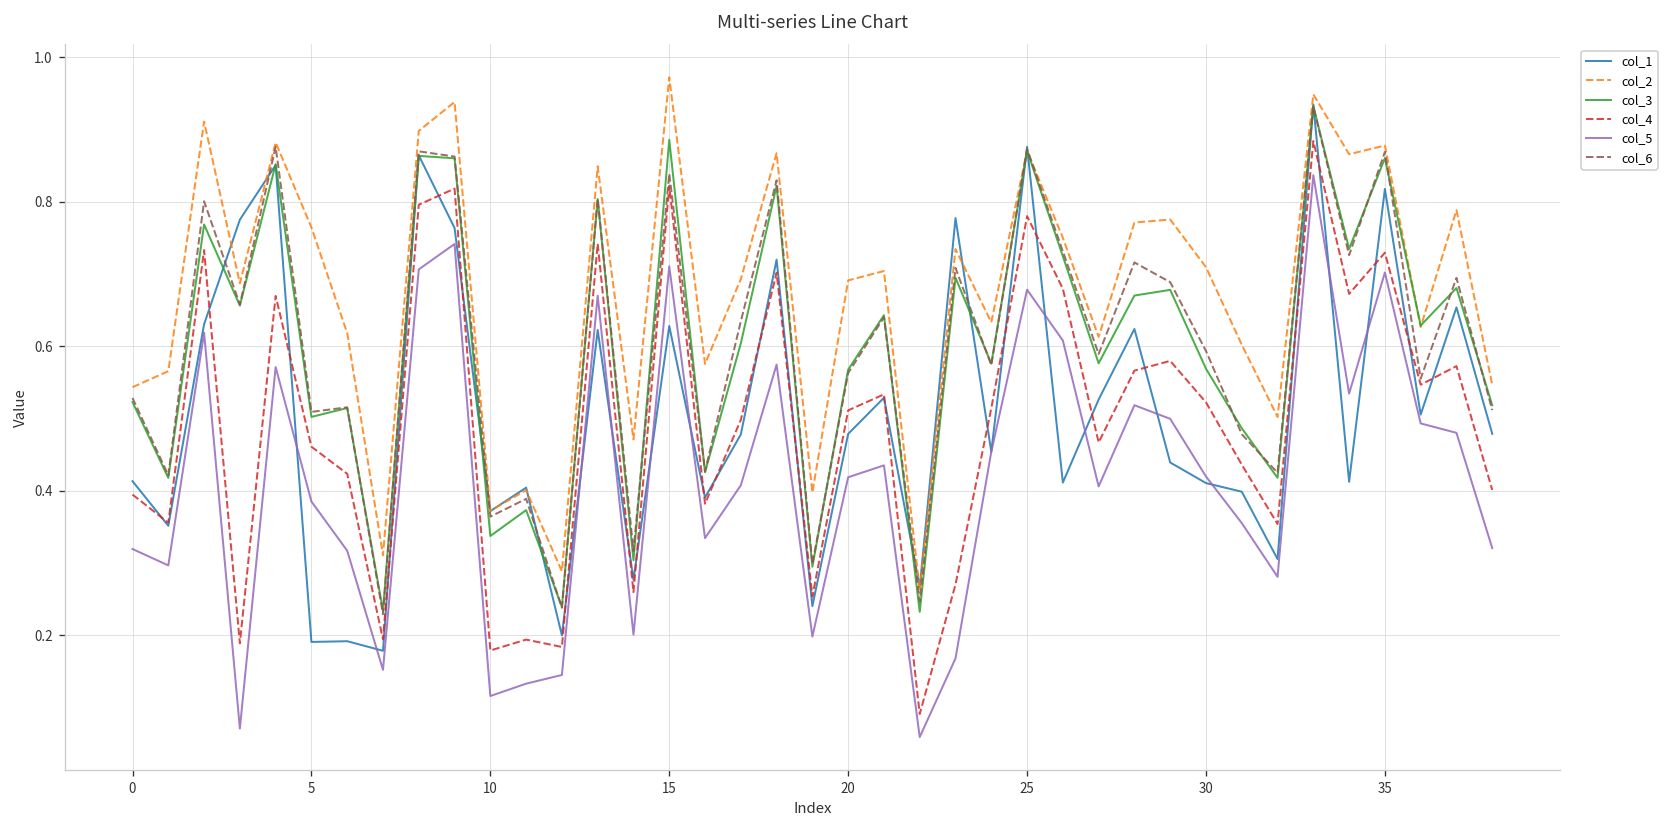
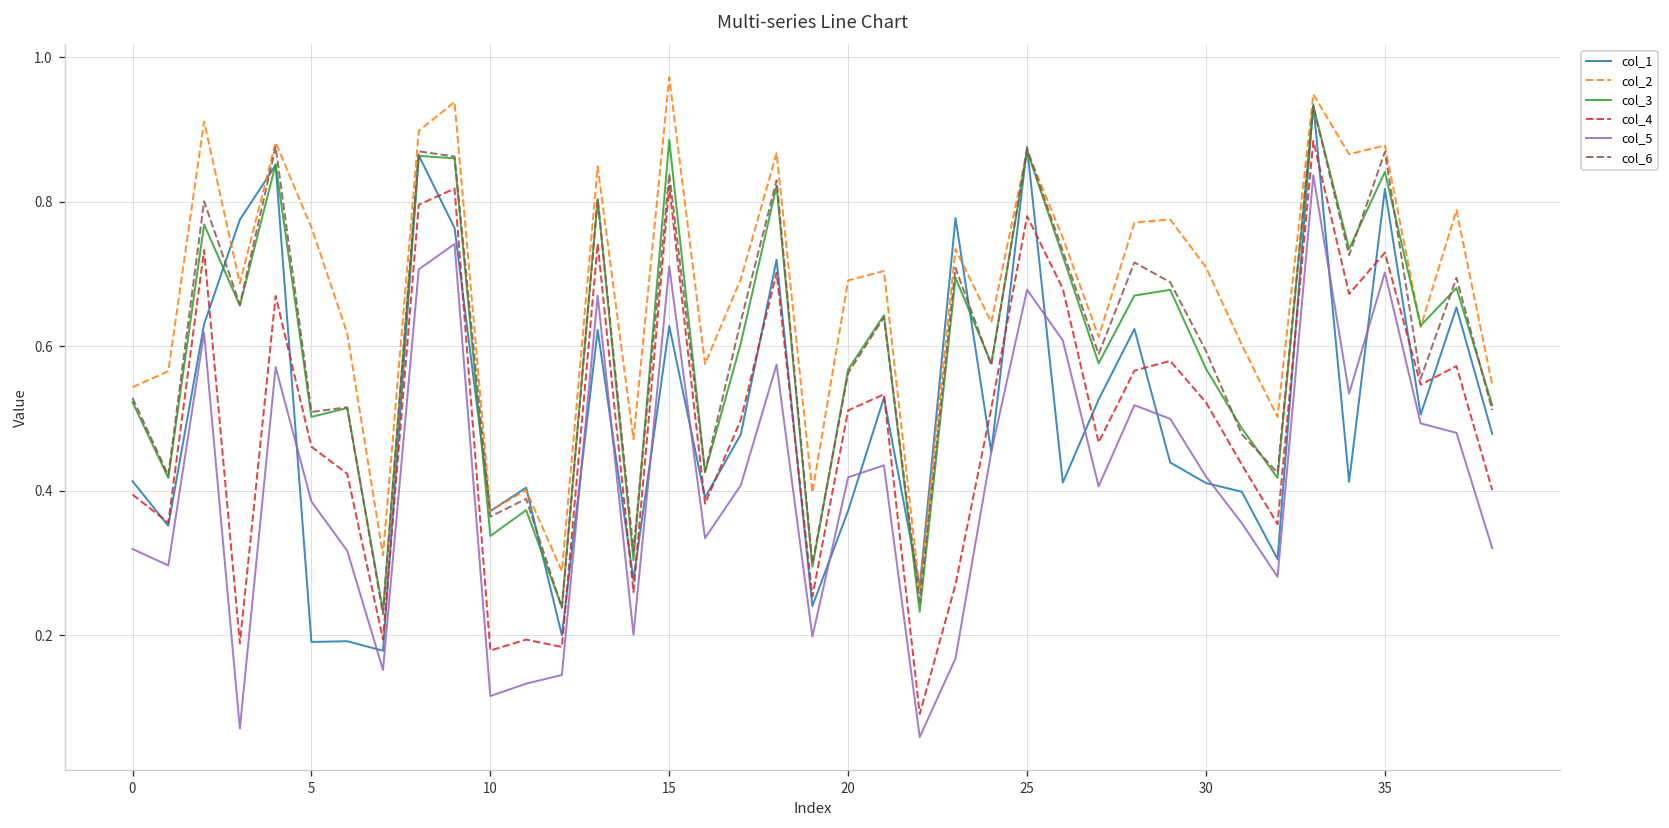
  {
    "col_1": {
      "0": 0.41,
      "5": 0.19,
      "15": 0.63,
-     "20": 0.48,
+     "20": 0.37,
      "30": 0.41,
      "35": 0.82
    },
    "col_2": {
      "0": 0.54,
      "5": 0.76,
      "15": 0.97,
      "20": 0.69,
      "30": 0.71,
      "35": 0.88
    },
    "col_3": {
      "0": 0.52,
      "5": 0.50,
      "10": 0.34,
      "15": 0.89,
      "20": 0.57,
      "30": 0.57,
-     "35": 0.86
+     "35": 0.84
    },
    "col_4": {
      "0": 0.39,
      "5": 0.46,
      "10": 0.18,
      "15": 0.82,
      "20": 0.51,
      "25": 0.78,
      "30": 0.52,
      "35": 0.73
    },
    "col_5": {
      "0": 0.32,
      "5": 0.39,
      "10": 0.12,
      "15": 0.71,
      "20": 0.42,
      "25": 0.68,
      "30": 0.42,
      "35": 0.70
    },
    "col_6": {
      "0": 0.53,
      "5": 0.51,
      "10": 0.36,
      "15": 0.84,
      "20": 0.56,
      "30": 0.59,
      "35": 0.87
    }
  }
